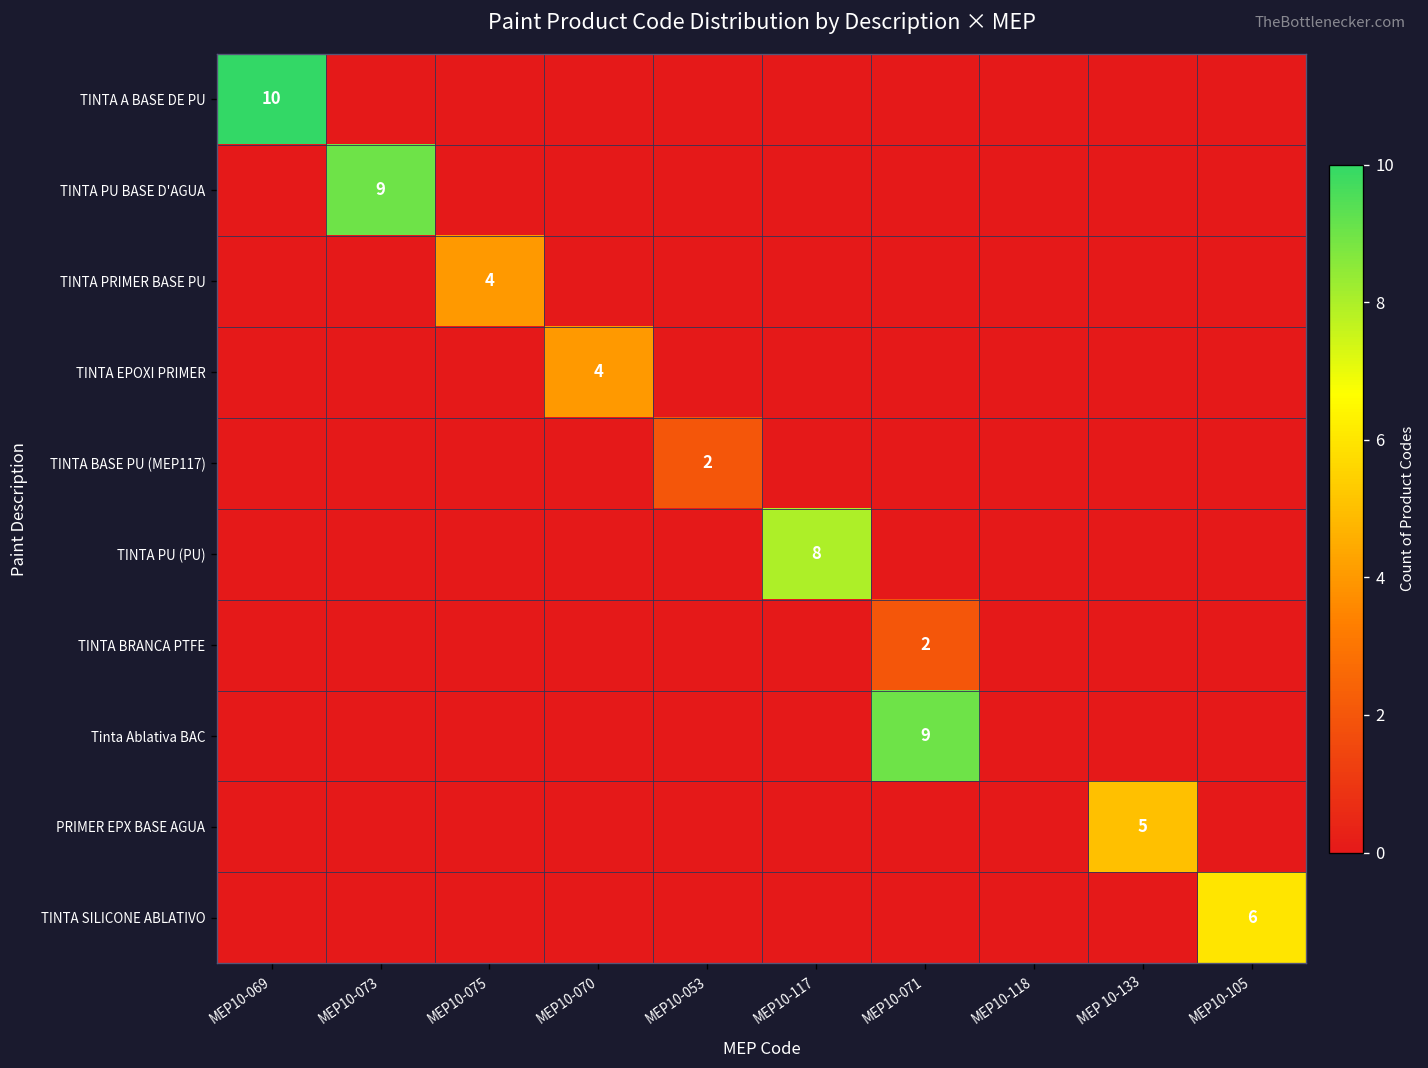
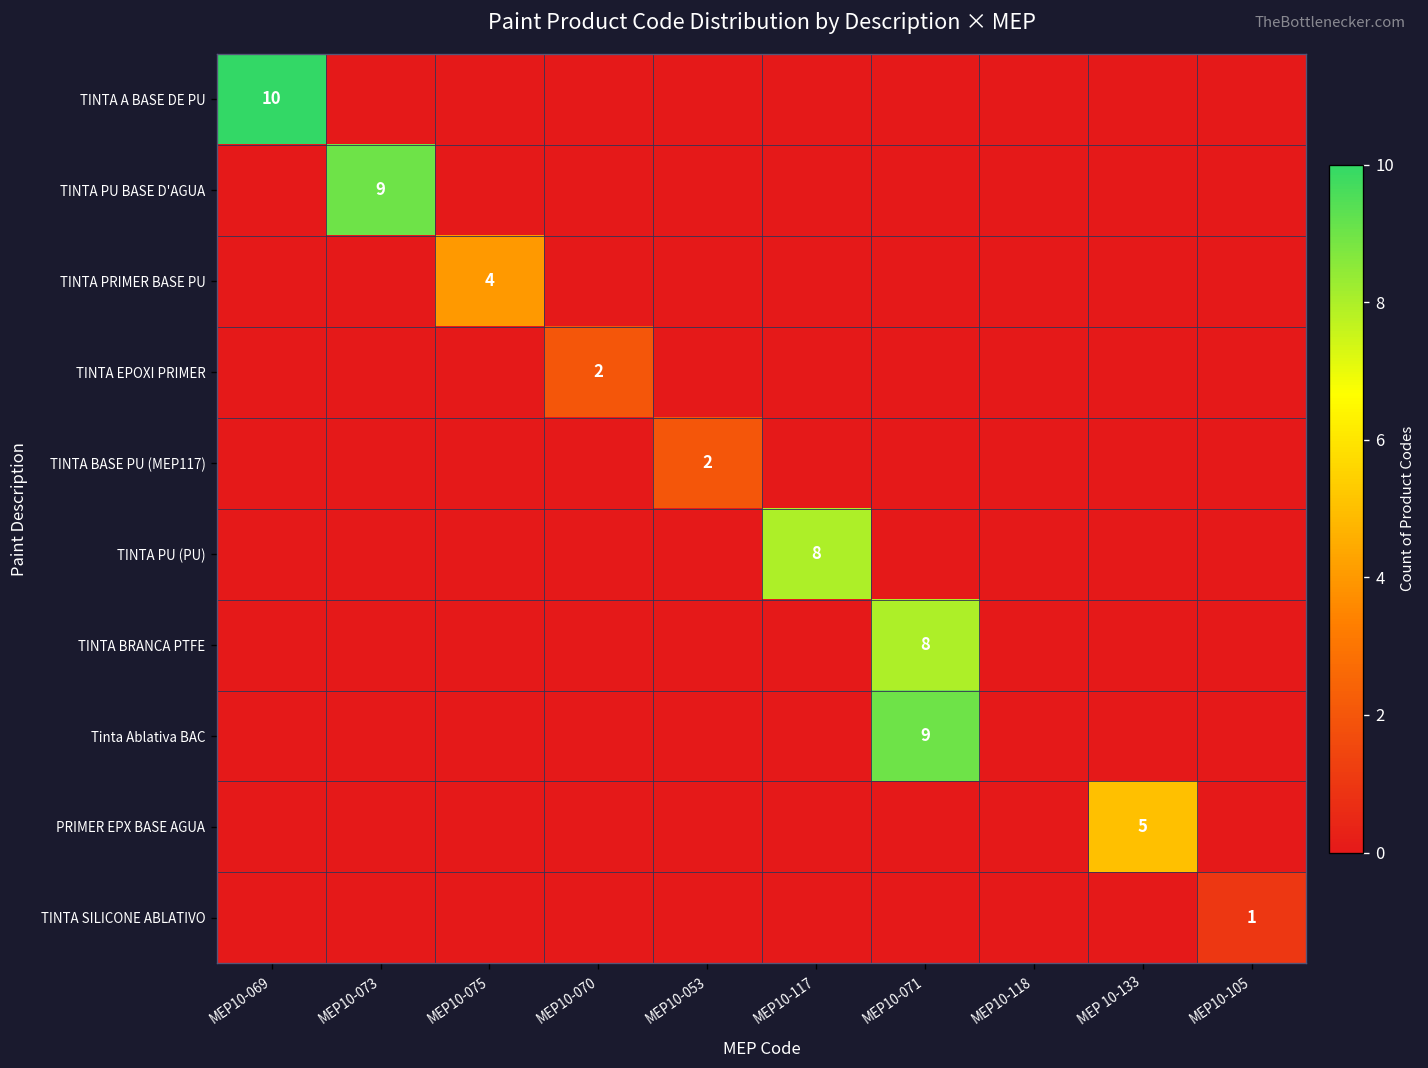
  {
    "TINTA A BASE DE PU": {
      "MEP10-069": 10
    },
    "TINTA PU BASE D'AGUA": {
      "MEP10-073": 9
    },
    "TINTA PRIMER BASE PU": {
      "MEP10-075": 4
    },
    "TINTA EPOXI PRIMER": {
-     "MEP10-070": 4
+     "MEP10-070": 2
    },
    "TINTA BASE PU (MEP117)": {
      "MEP10-053": 2
    },
    "TINTA PU (PU)": {
      "MEP10-117": 8
    },
    "TINTA BRANCA PTFE": {
-     "MEP10-071": 2
+     "MEP10-071": 8
    },
    "Tinta Ablativa BAC": {
      "MEP10-071": 9
    },
    "PRIMER EPX BASE AGUA": {
      "MEP 10-133": 5
    },
    "TINTA SILICONE ABLATIVO": {
-     "MEP10-105": 6
+     "MEP10-105": 1
    }
  }
